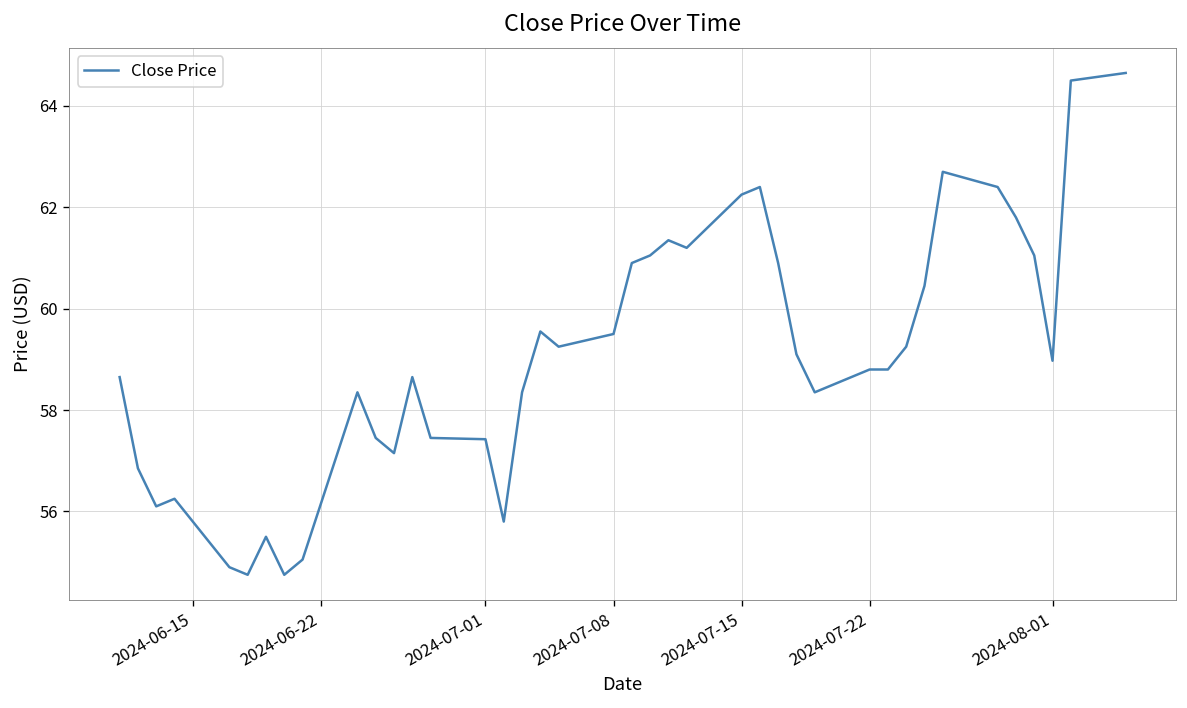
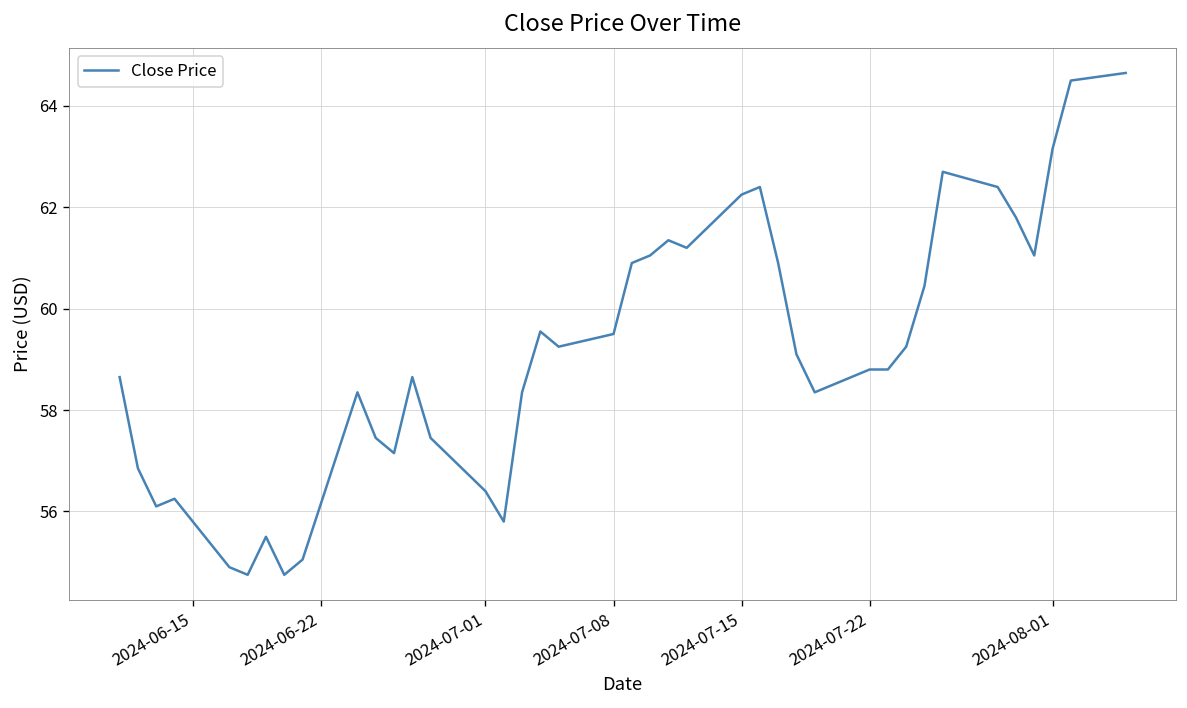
  {
-   "2024-07-01": 57.4,
+   "2024-07-01": 56.4,
    "2024-07-08": 59.5,
    "2024-07-15": 62.3,
    "2024-07-22": 58.8,
-   "2024-08-01": 59.0
+   "2024-08-01": 63.1
  }
